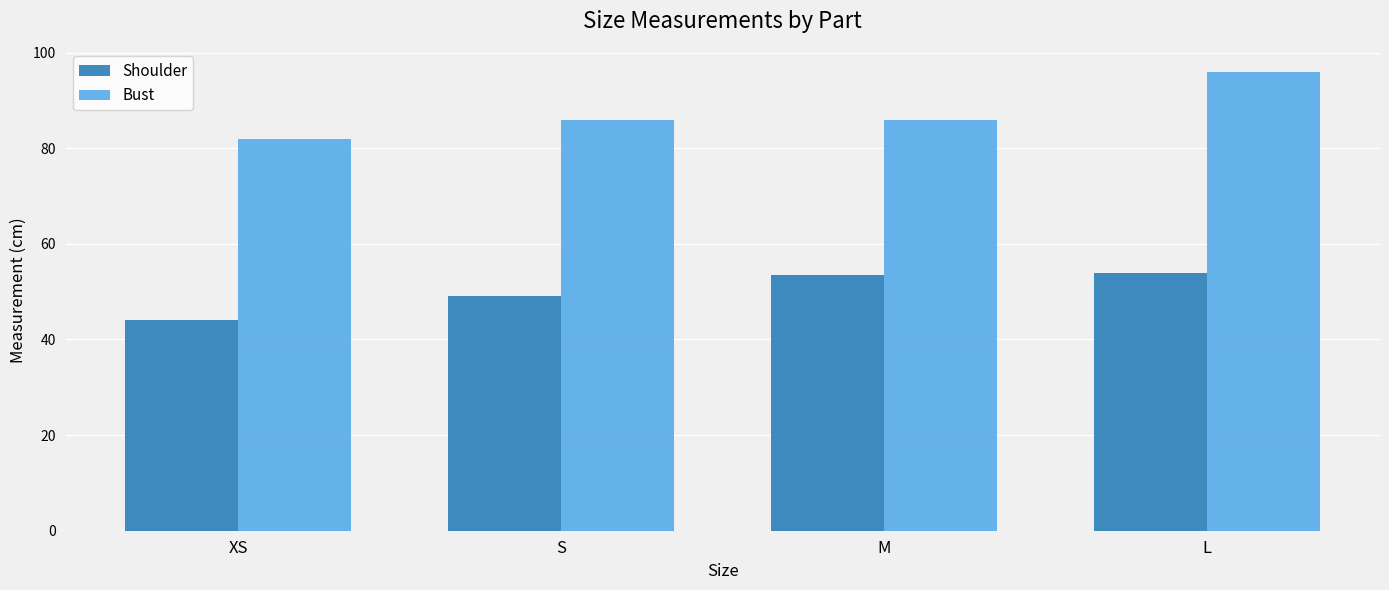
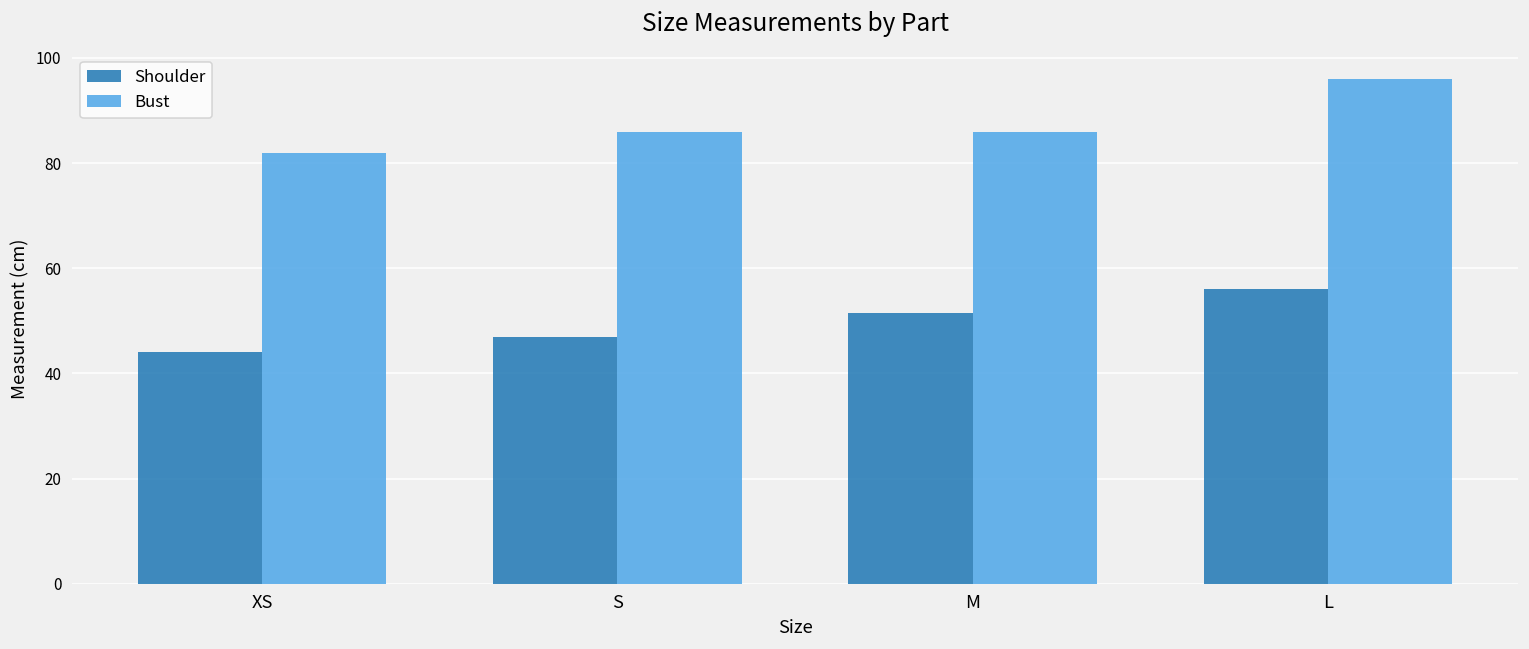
  {
    "Shoulder": {
      "XS": 44,
-     "S": 49,
-     "M": 53,
-     "L": 54
+     "S": 47,
+     "M": 52,
+     "L": 56
    },
    "Bust": {
      "XS": 82,
      "S": 86,
      "M": 86,
      "L": 96
    }
  }
